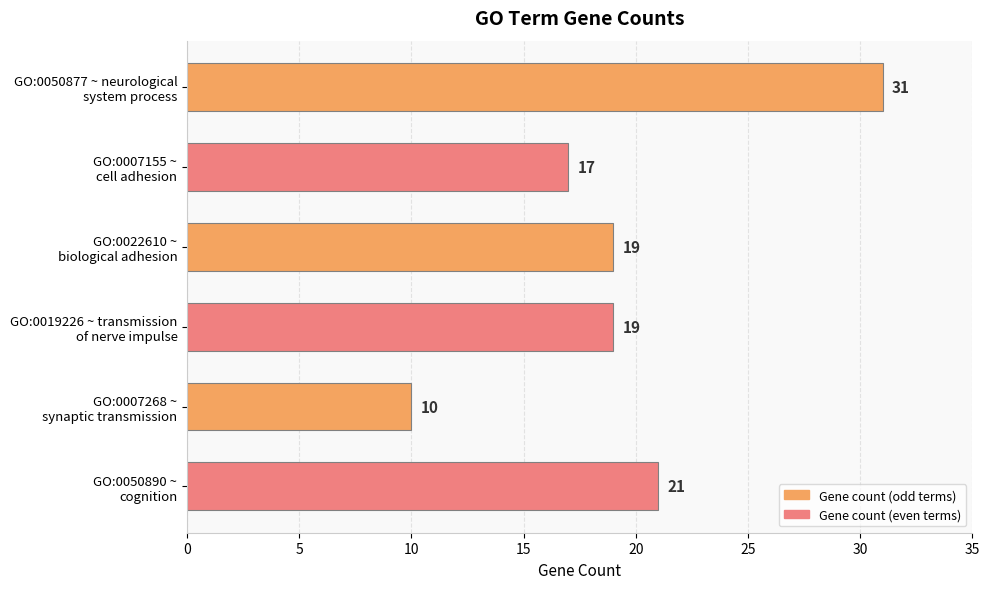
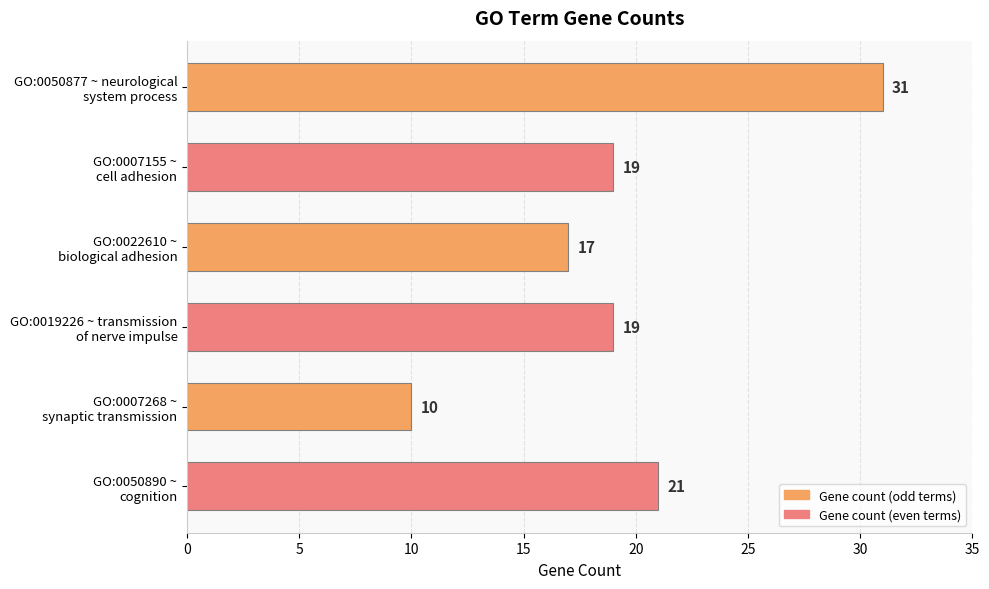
  {
    "GO:0050877 ~ neurological system process": 31,
-   "GO:0007155 ~ cell adhesion": 17,
-   "GO:0022610 ~ biological adhesion": 19,
+   "GO:0007155 ~ cell adhesion": 19,
+   "GO:0022610 ~ biological adhesion": 17,
    "GO:0019226 ~ transmission of nerve impulse": 19,
    "GO:0007268 ~ synaptic transmission": 10,
    "GO:0050890 ~ cognition": 21
  }
